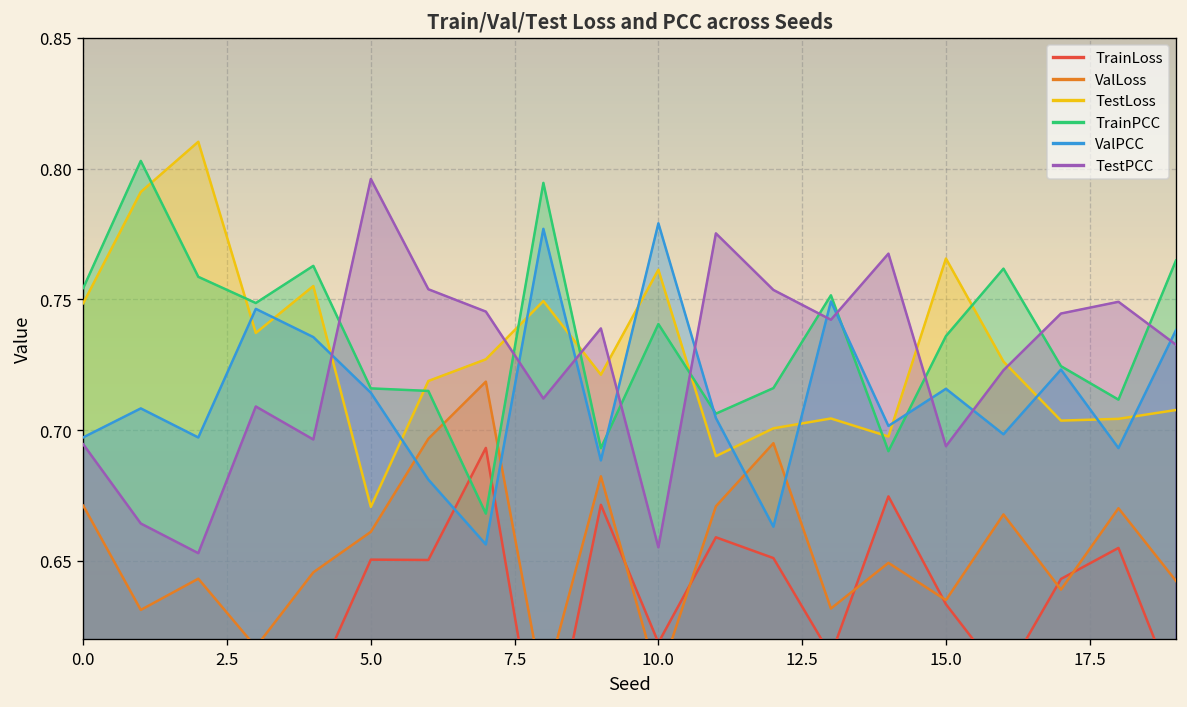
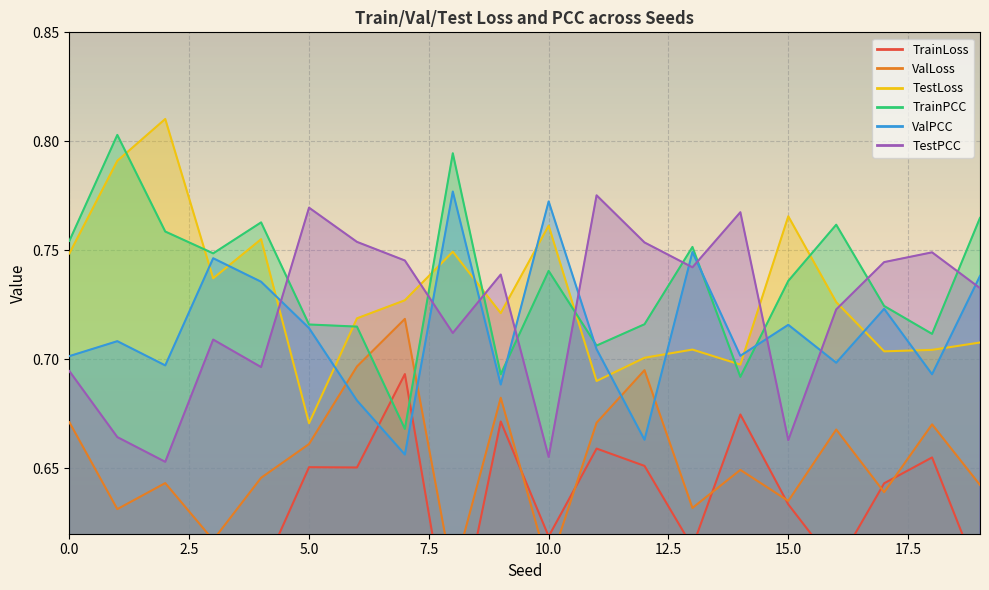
  {
    "TrainPCC": {
      "0.0": 0.754,
      "5.0": 0.716,
      "10.0": 0.741,
      "15.0": 0.736
    },
    "ValPCC": {
-     "0.0": 0.697,
+     "0.0": 0.701,
      "5.0": 0.714,
-     "10.0": 0.779,
+     "10.0": 0.772,
      "15.0": 0.716
    },
    "TestPCC": {
      "0.0": 0.695,
-     "5.0": 0.796,
+     "5.0": 0.770,
      "10.0": 0.655,
-     "15.0": 0.694
+     "15.0": 0.663
    }
  }
